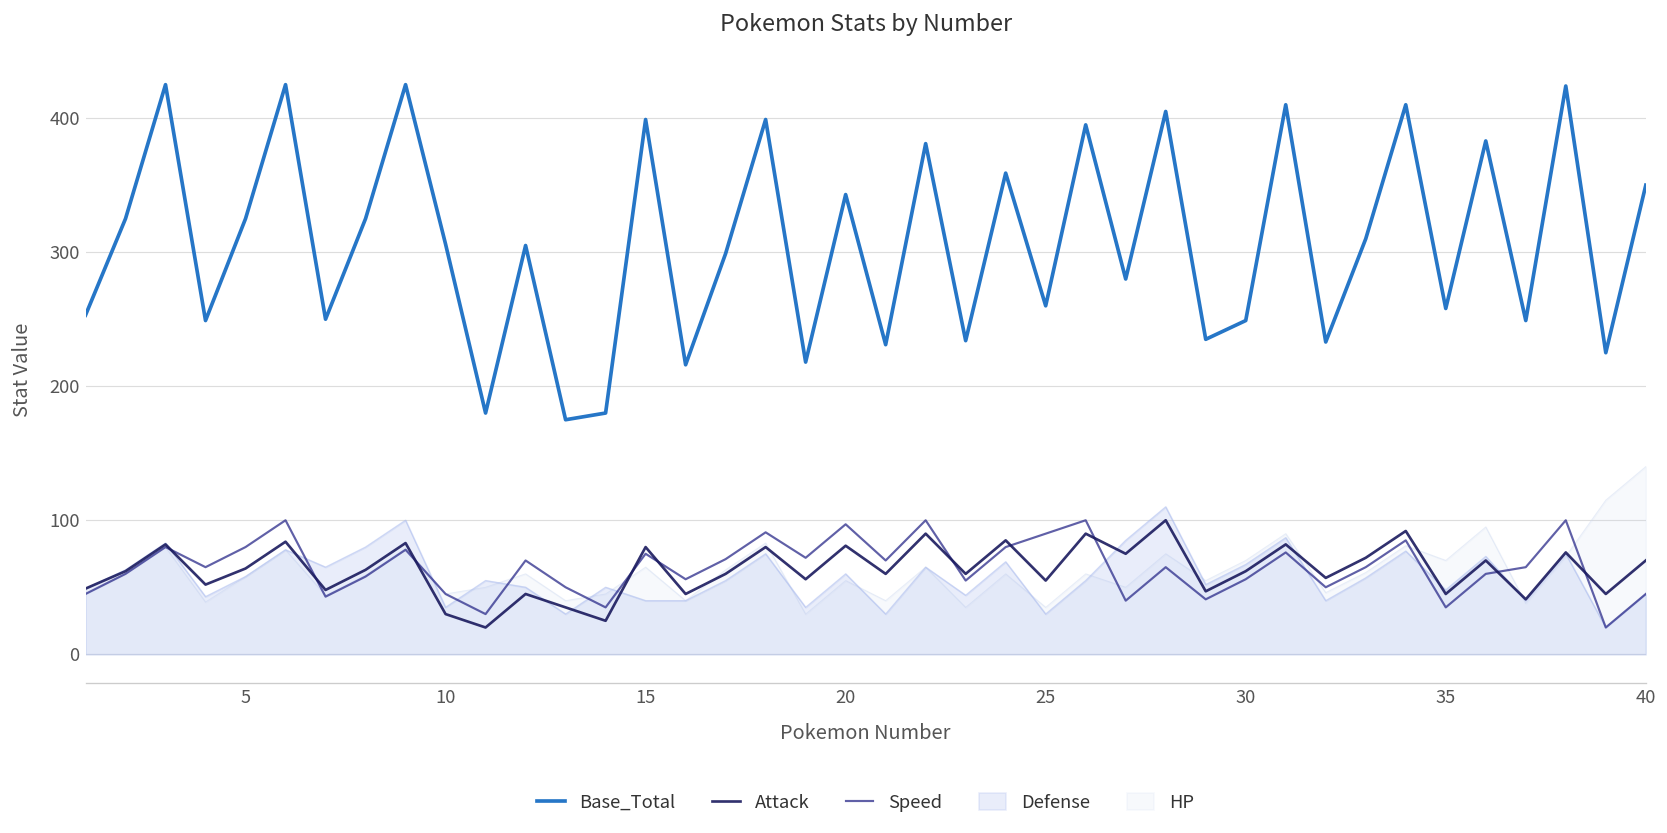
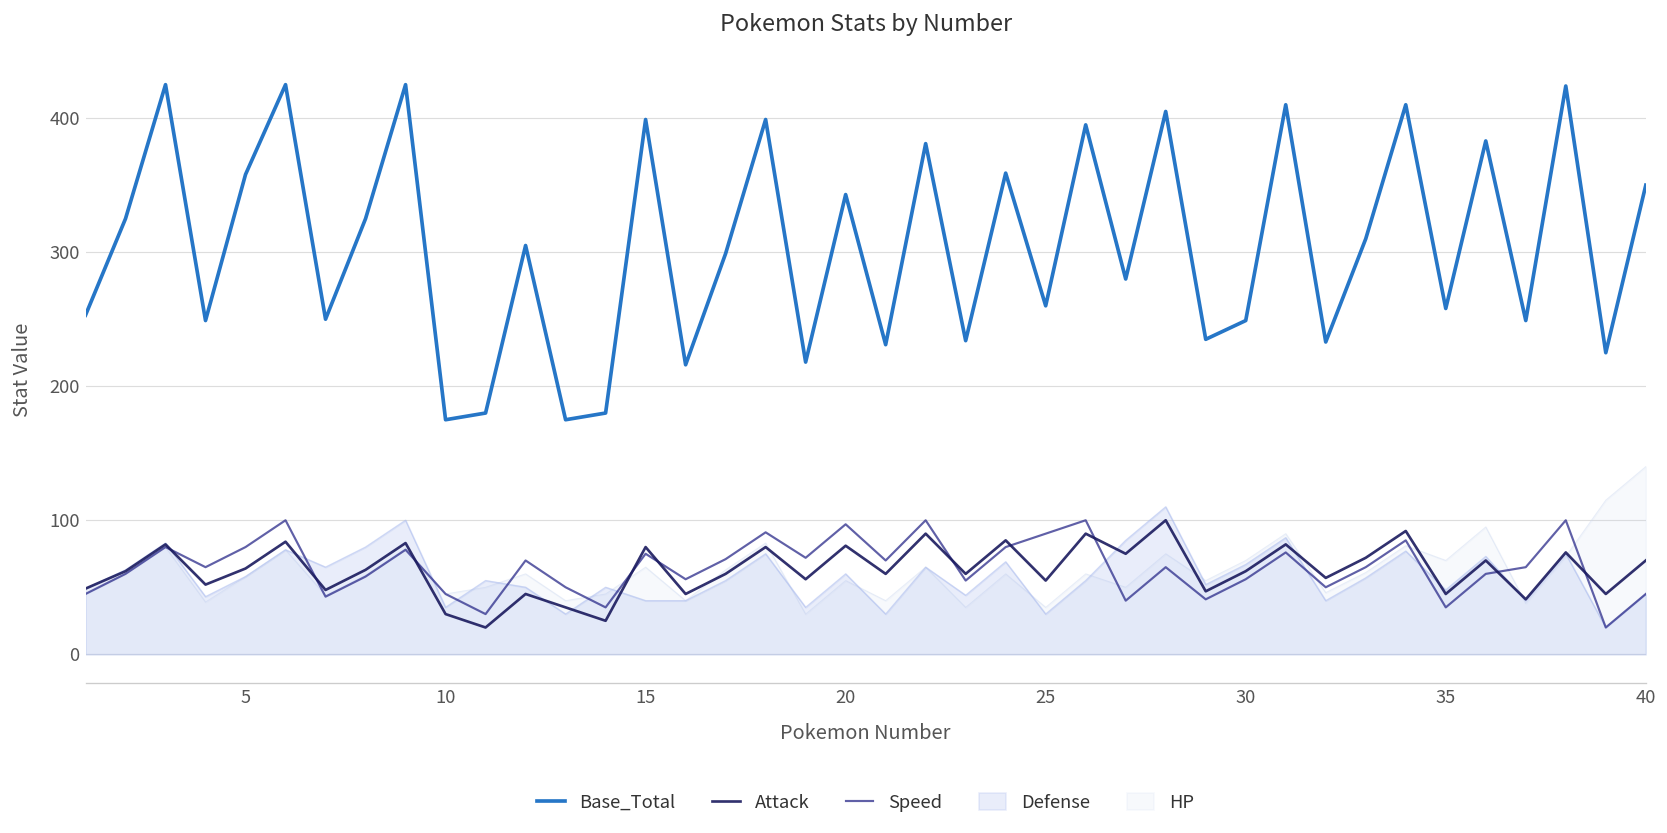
  {
    "Base_Total": {
-     "5": 325,
-     "10": 306,
+     "5": 358,
+     "10": 175,
      "15": 399,
      "20": 343,
      "25": 260,
      "30": 249,
      "35": 258,
      "40": 350
    }
  }
